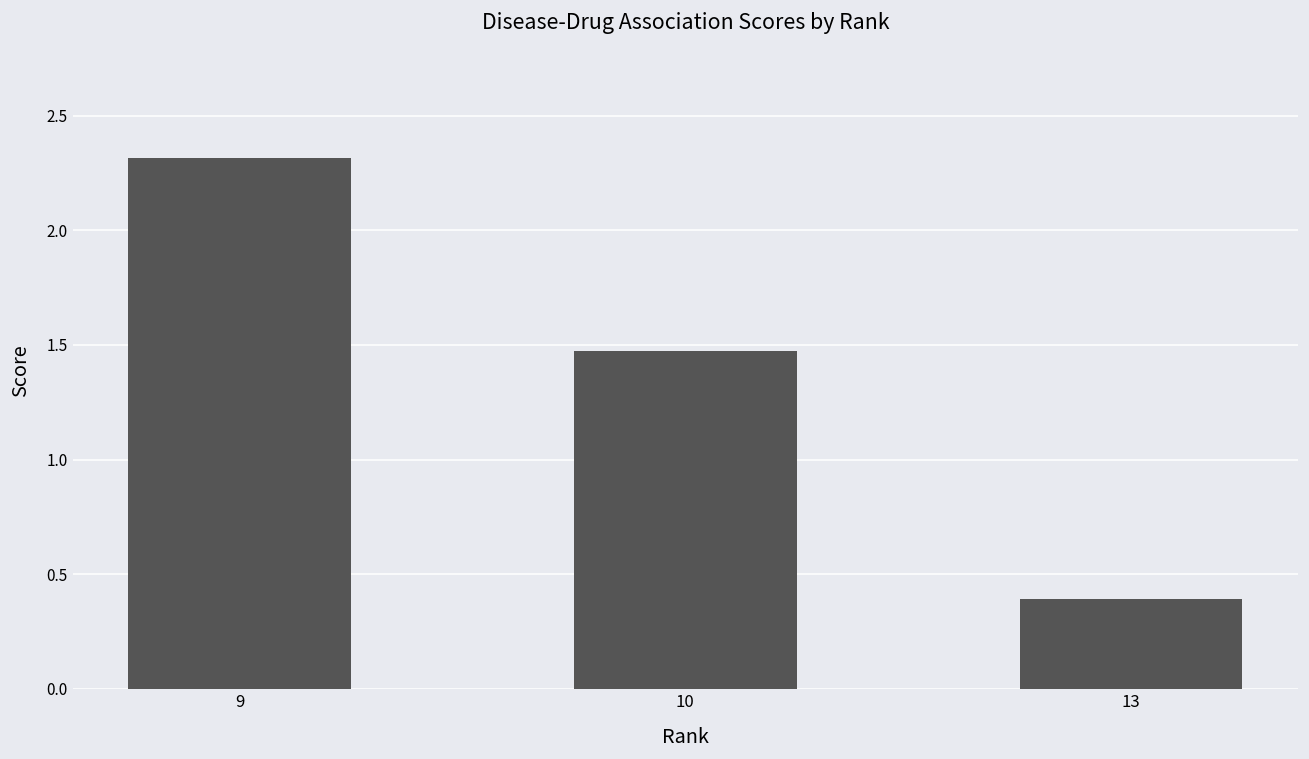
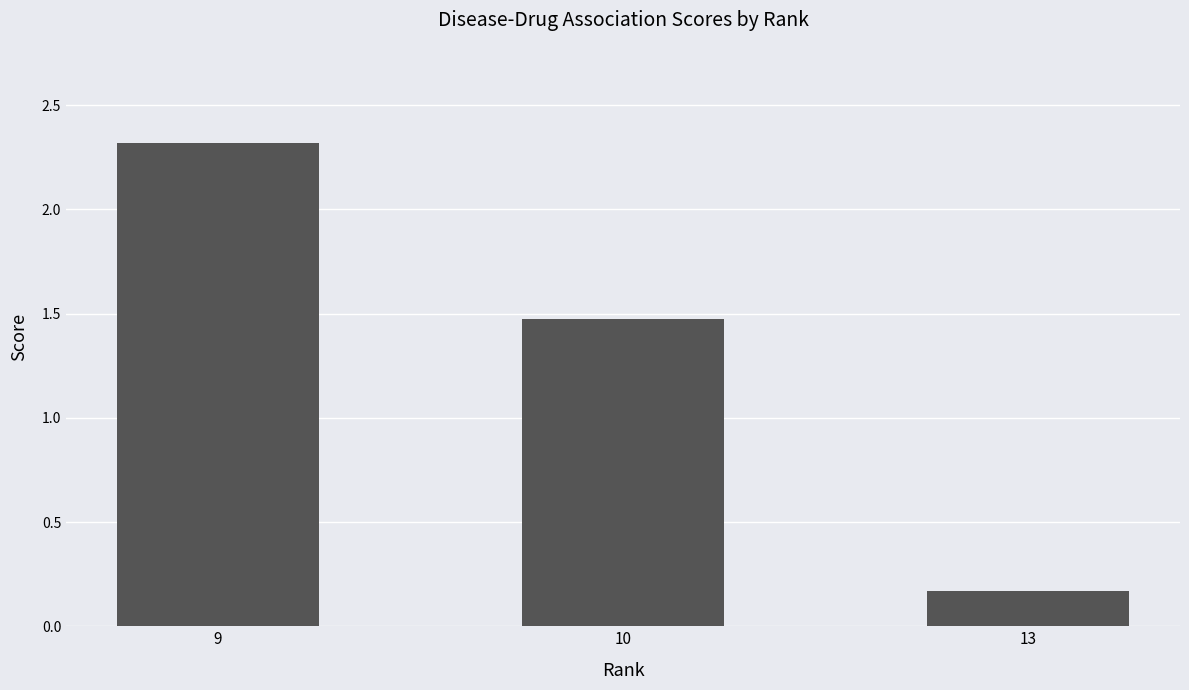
  {
    "9": 2.32,
    "10": 1.47,
-   "13": 0.39
+   "13": 0.17
  }
